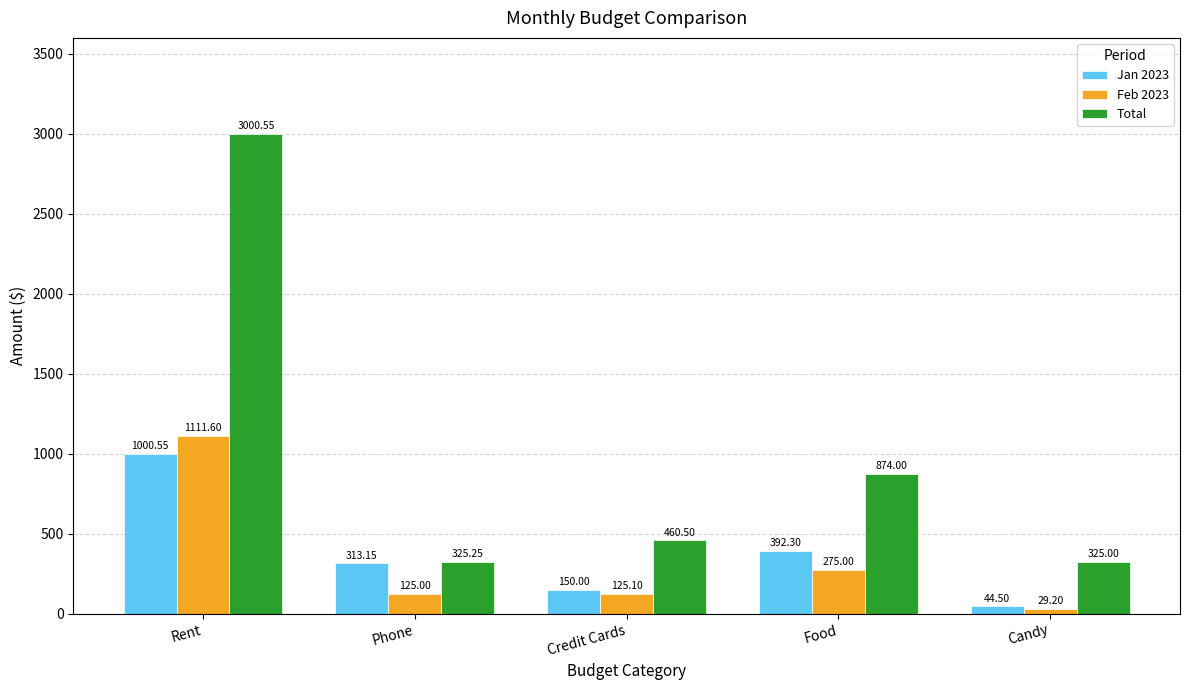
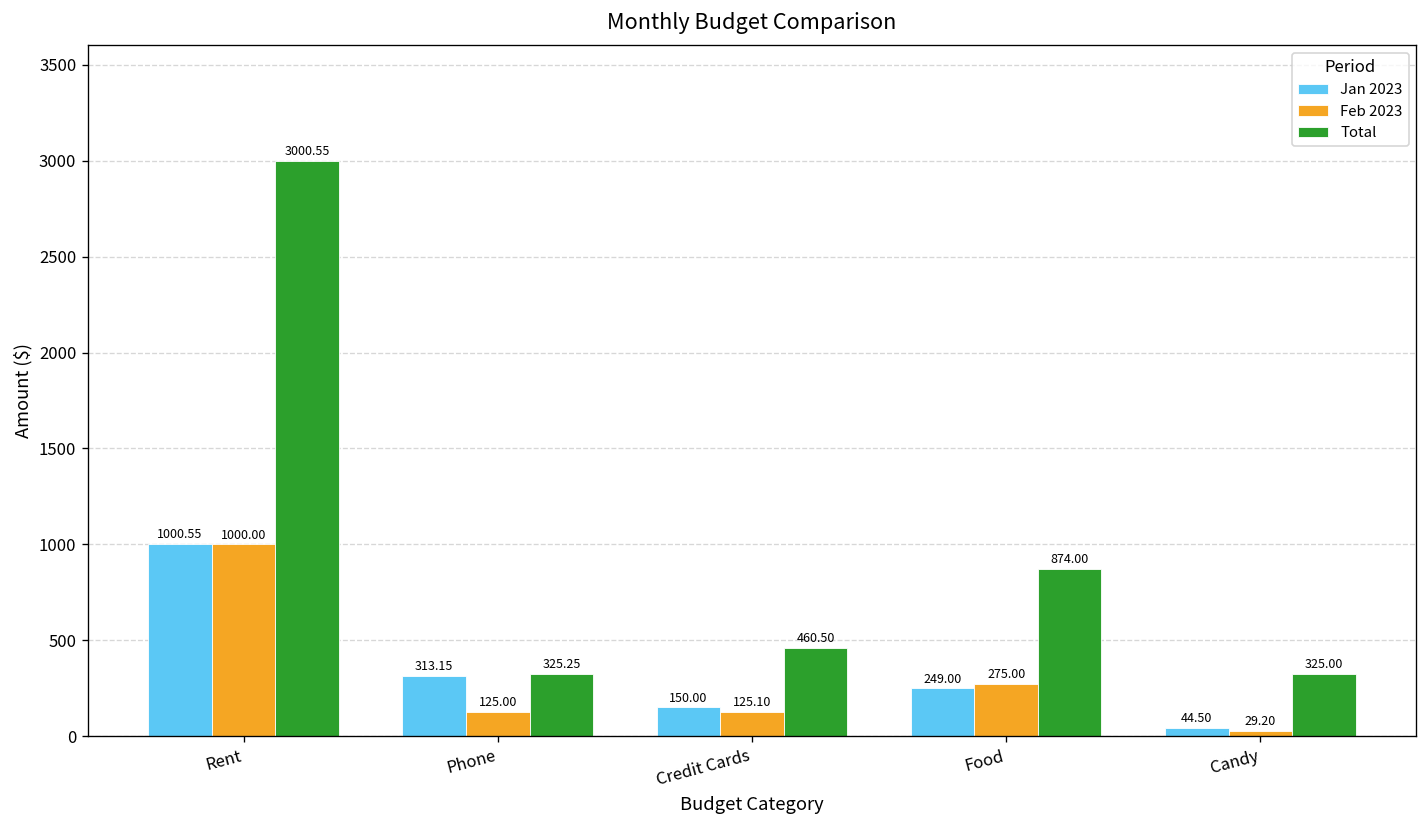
  {
    "Jan 2023": {
      "Rent": 1000.55,
      "Phone": 313.15,
      "Credit Cards": 150.00,
-     "Food": 392.30,
+     "Food": 249.00,
      "Candy": 44.50
    },
    "Feb 2023": {
-     "Rent": 1111.60,
+     "Rent": 1000.00,
      "Phone": 125.00,
      "Credit Cards": 125.10,
      "Food": 275.00,
      "Candy": 29.20
    },
    "Total": {
      "Rent": 3000.55,
      "Phone": 325.25,
      "Credit Cards": 460.50,
      "Food": 874.00,
      "Candy": 325.00
    }
  }
